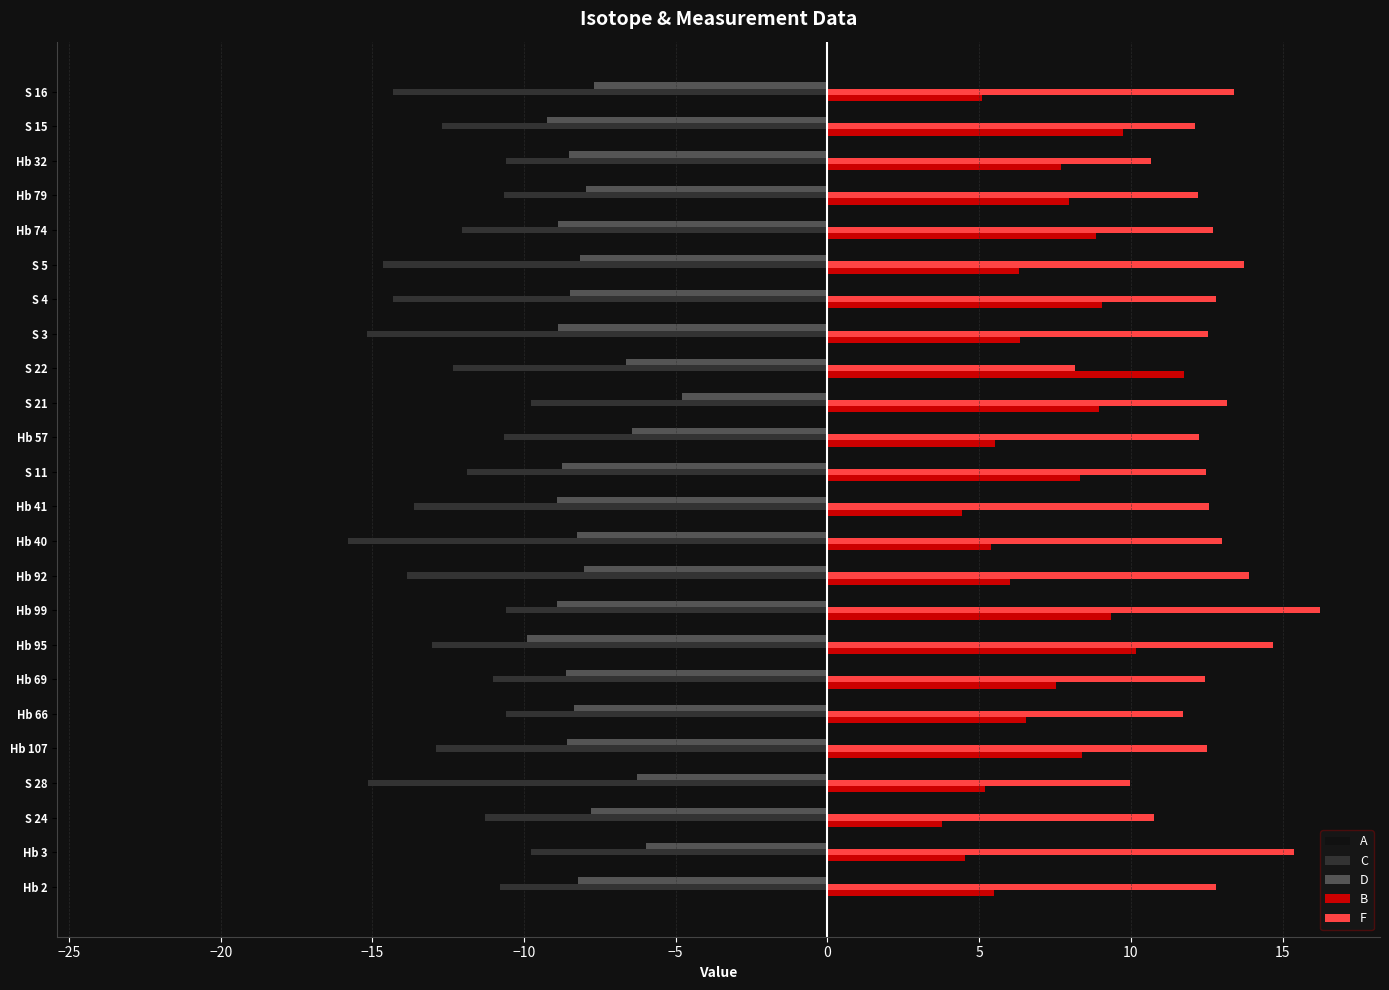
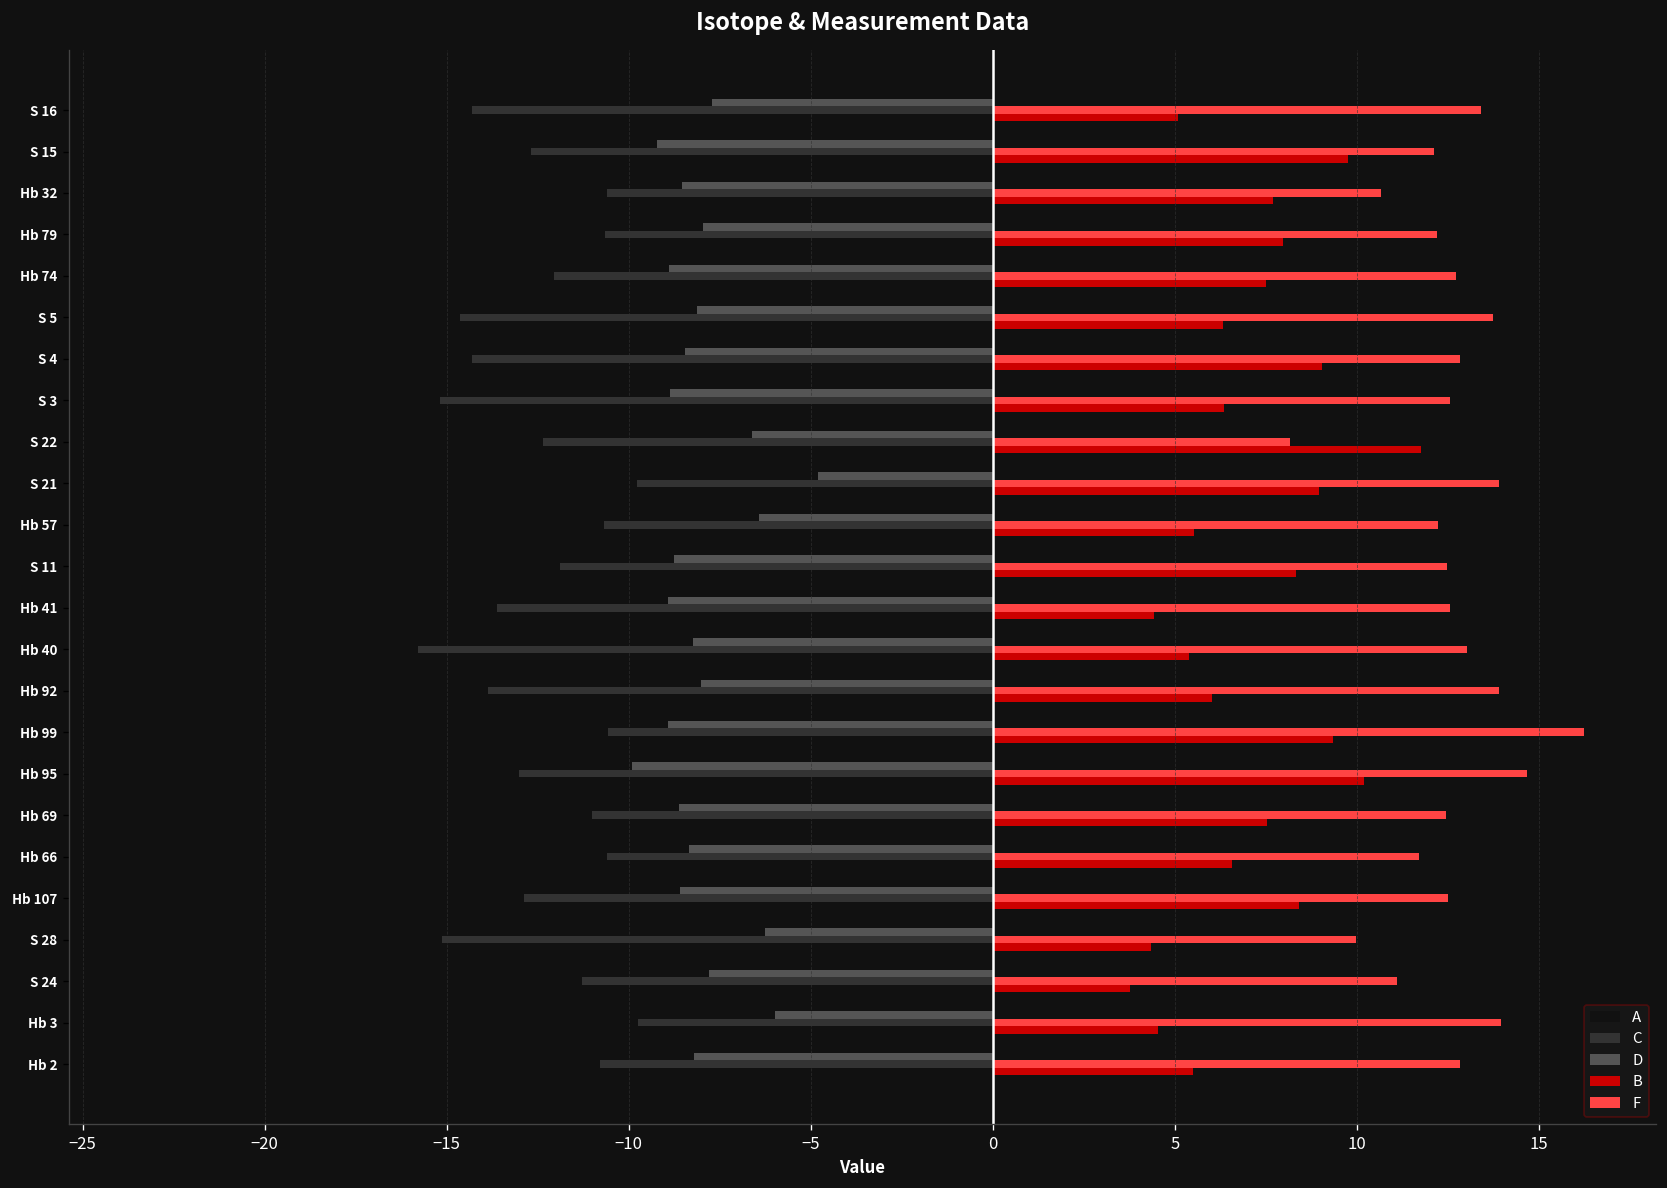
  {
    "B": {
      "S 16": 5.1,
      "S 15": 9.7,
      "Hb 32": 7.7,
      "Hb 79": 8.0,
-     "Hb 74": 8.8,
+     "Hb 74": 7.5,
      "S 5": 6.3,
      "S 4": 9.1,
      "S 3": 6.4,
      "S 22": 11.8,
      "S 21": 9.0,
      "Hb 57": 5.5,
      "S 11": 8.3,
      "Hb 41": 4.4,
      "Hb 40": 5.4,
      "Hb 92": 6.0,
      "Hb 99": 9.4,
      "Hb 95": 10.2,
      "Hb 69": 7.5,
      "Hb 66": 6.6,
      "Hb 107": 8.4,
-     "S 28": 5.2,
+     "S 28": 4.4,
      "S 24": 3.8,
      "Hb 3": 4.5,
      "Hb 2": 5.5
    },
    "F": {
      "S 16": 13.4,
      "S 15": 12.1,
      "Hb 32": 10.7,
      "Hb 79": 12.2,
      "Hb 74": 12.7,
      "S 5": 13.7,
      "S 4": 12.8,
      "S 3": 12.5,
      "S 22": 8.2,
-     "S 21": 13.2,
+     "S 21": 13.9,
      "Hb 57": 12.2,
      "S 11": 12.5,
      "Hb 41": 12.6,
      "Hb 40": 13.0,
      "Hb 92": 13.9,
      "Hb 99": 16.2,
      "Hb 95": 14.7,
      "Hb 69": 12.4,
      "Hb 66": 11.7,
      "Hb 107": 12.5,
      "S 28": 10.0,
-     "S 24": 10.8,
-     "Hb 3": 15.4,
+     "S 24": 11.1,
+     "Hb 3": 14.0,
      "Hb 2": 12.8
    }
  }
